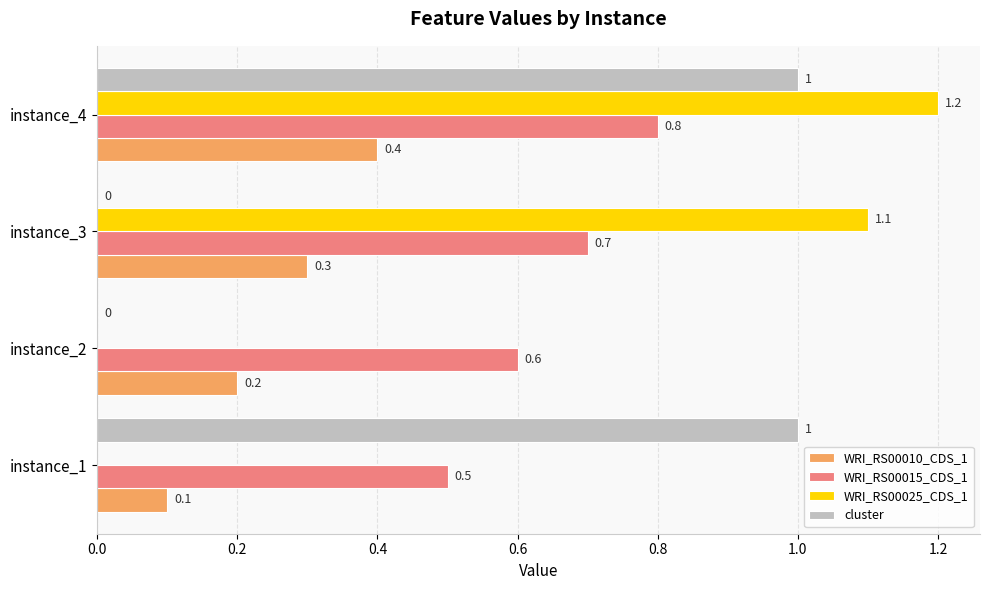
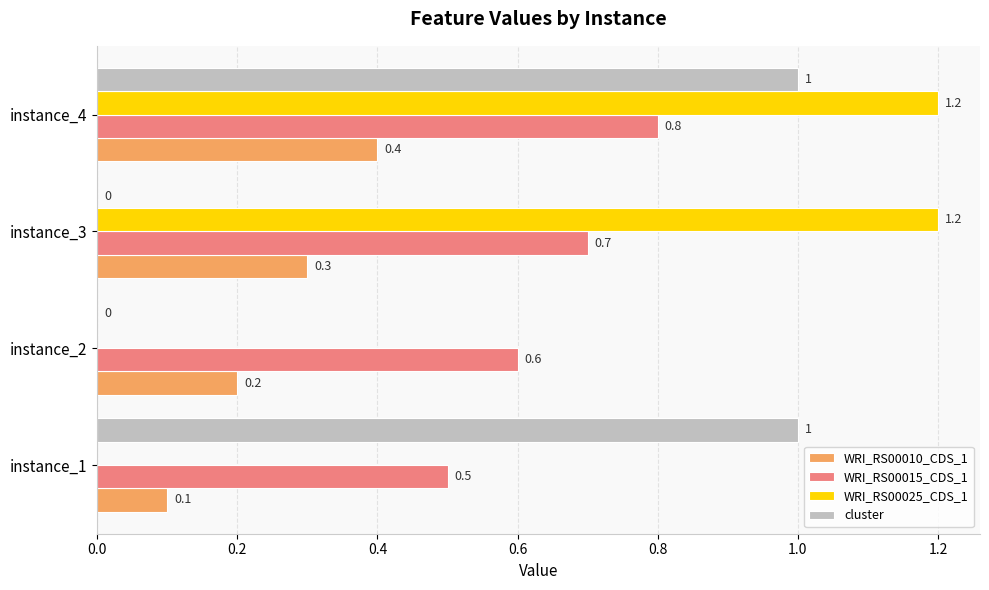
  {
    "WRI_RS00025_CDS_1": {
      "instance_4": 1.2,
-     "instance_3": 1.1
+     "instance_3": 1.2
    },
    "cluster": {
      "instance_4": 1,
      "instance_3": 0,
      "instance_2": 0,
      "instance_1": 1
    }
  }
